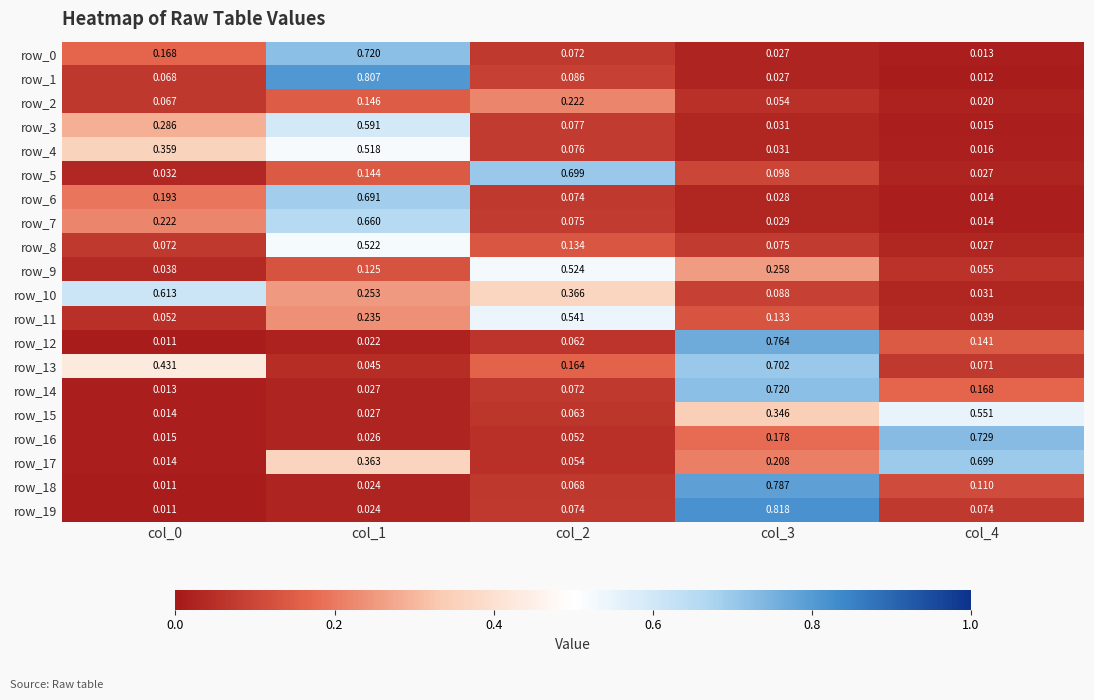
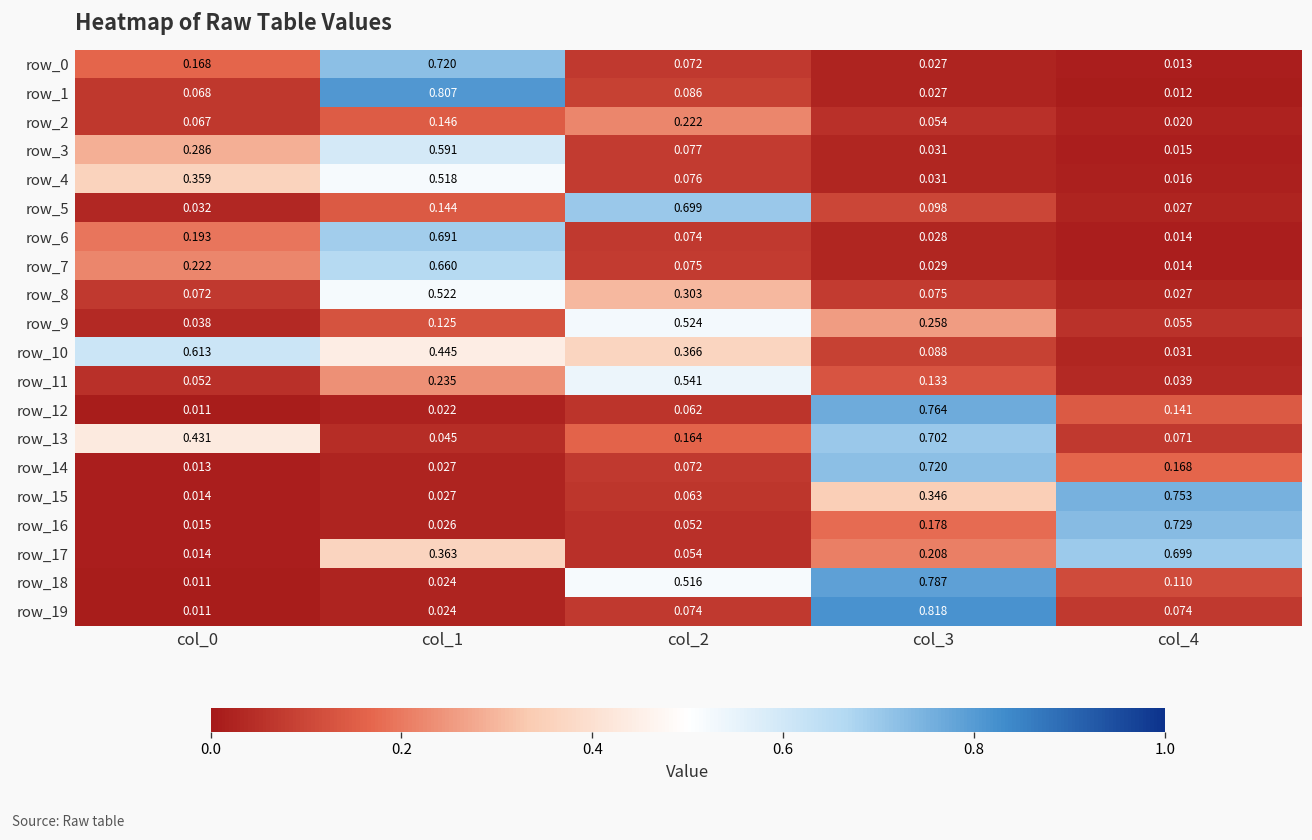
  {
    "row_0": {
      "col_0": 0.168,
      "col_1": 0.720,
      "col_2": 0.072,
      "col_3": 0.027,
      "col_4": 0.013
    },
    "row_1": {
      "col_0": 0.068,
      "col_1": 0.807,
      "col_2": 0.086,
      "col_3": 0.027,
      "col_4": 0.012
    },
    "row_2": {
      "col_0": 0.067,
      "col_1": 0.146,
      "col_2": 0.222,
      "col_3": 0.054,
      "col_4": 0.020
    },
    "row_3": {
      "col_0": 0.286,
      "col_1": 0.591,
      "col_2": 0.077,
      "col_3": 0.031,
      "col_4": 0.015
    },
    "row_4": {
      "col_0": 0.359,
      "col_1": 0.518,
      "col_2": 0.076,
      "col_3": 0.031,
      "col_4": 0.016
    },
    "row_5": {
      "col_0": 0.032,
      "col_1": 0.144,
      "col_2": 0.699,
      "col_3": 0.098,
      "col_4": 0.027
    },
    "row_6": {
      "col_0": 0.193,
      "col_1": 0.691,
      "col_2": 0.074,
      "col_3": 0.028,
      "col_4": 0.014
    },
    "row_7": {
      "col_0": 0.222,
      "col_1": 0.660,
      "col_2": 0.075,
      "col_3": 0.029,
      "col_4": 0.014
    },
    "row_8": {
      "col_0": 0.072,
      "col_1": 0.522,
-     "col_2": 0.134,
+     "col_2": 0.303,
      "col_3": 0.075,
      "col_4": 0.027
    },
    "row_9": {
      "col_0": 0.038,
      "col_1": 0.125,
      "col_2": 0.524,
      "col_3": 0.258,
      "col_4": 0.055
    },
    "row_10": {
      "col_0": 0.613,
-     "col_1": 0.253,
+     "col_1": 0.445,
      "col_2": 0.366,
      "col_3": 0.088,
      "col_4": 0.031
    },
    "row_11": {
      "col_0": 0.052,
      "col_1": 0.235,
      "col_2": 0.541,
      "col_3": 0.133,
      "col_4": 0.039
    },
    "row_12": {
      "col_0": 0.011,
      "col_1": 0.022,
      "col_2": 0.062,
      "col_3": 0.764,
      "col_4": 0.141
    },
    "row_13": {
      "col_0": 0.431,
      "col_1": 0.045,
      "col_2": 0.164,
      "col_3": 0.702,
      "col_4": 0.071
    },
    "row_14": {
      "col_0": 0.013,
      "col_1": 0.027,
      "col_2": 0.072,
      "col_3": 0.720,
      "col_4": 0.168
    },
    "row_15": {
      "col_0": 0.014,
      "col_1": 0.027,
      "col_2": 0.063,
      "col_3": 0.346,
-     "col_4": 0.551
+     "col_4": 0.753
    },
    "row_16": {
      "col_0": 0.015,
      "col_1": 0.026,
      "col_2": 0.052,
      "col_3": 0.178,
      "col_4": 0.729
    },
    "row_17": {
      "col_0": 0.014,
      "col_1": 0.363,
      "col_2": 0.054,
      "col_3": 0.208,
      "col_4": 0.699
    },
    "row_18": {
      "col_0": 0.011,
      "col_1": 0.024,
-     "col_2": 0.068,
+     "col_2": 0.516,
      "col_3": 0.787,
      "col_4": 0.110
    },
    "row_19": {
      "col_0": 0.011,
      "col_1": 0.024,
      "col_2": 0.074,
      "col_3": 0.818,
      "col_4": 0.074
    }
  }
